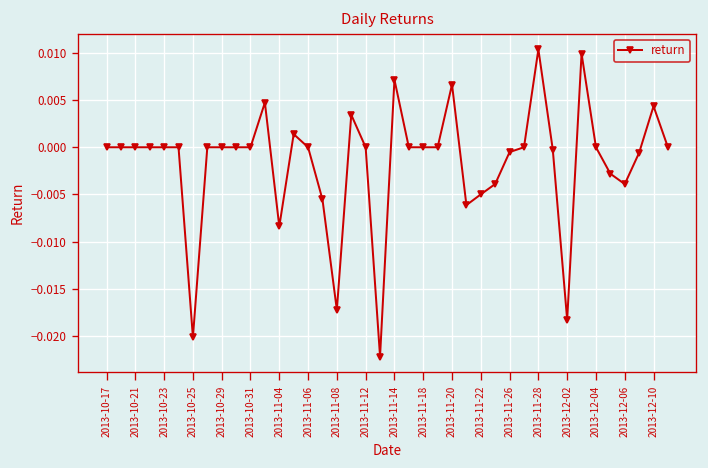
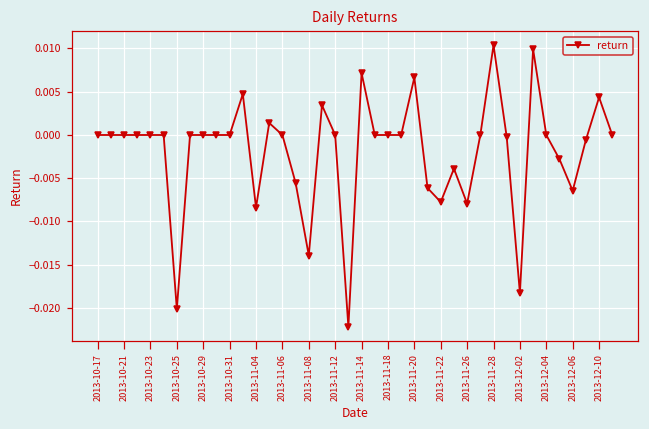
  {
    "2013-10-17": 0.000,
    "2013-10-21": 0.000,
    "2013-10-23": 0.000,
    "2013-10-25": -0.020,
    "2013-10-29": 0.000,
    "2013-10-31": 0.000,
    "2013-11-04": -0.008,
    "2013-11-06": 0.000,
-   "2013-11-08": -0.017,
+   "2013-11-08": -0.014,
    "2013-11-12": 0.000,
    "2013-11-14": 0.007,
    "2013-11-18": 0.000,
    "2013-11-20": 0.007,
-   "2013-11-22": -0.005,
-   "2013-11-26": -0.001,
+   "2013-11-22": -0.008,
+   "2013-11-26": -0.008,
    "2013-11-28": 0.010,
    "2013-12-02": -0.018,
    "2013-12-04": 0.000,
-   "2013-12-06": -0.004,
+   "2013-12-06": -0.006,
    "2013-12-10": 0.004
  }
